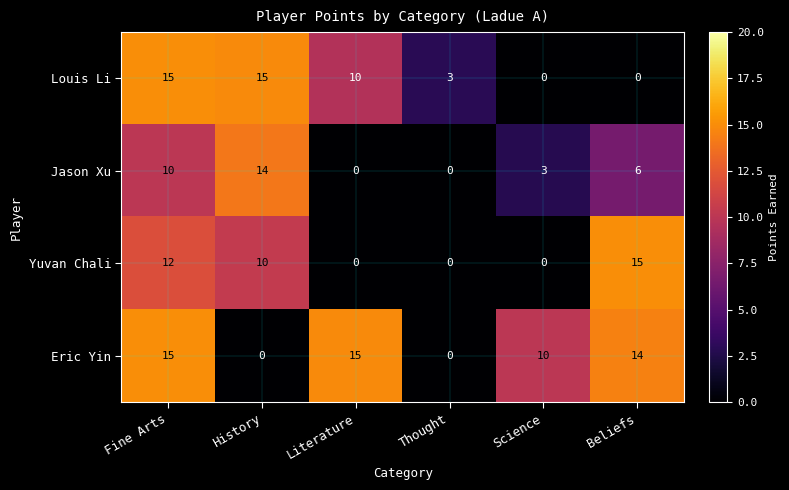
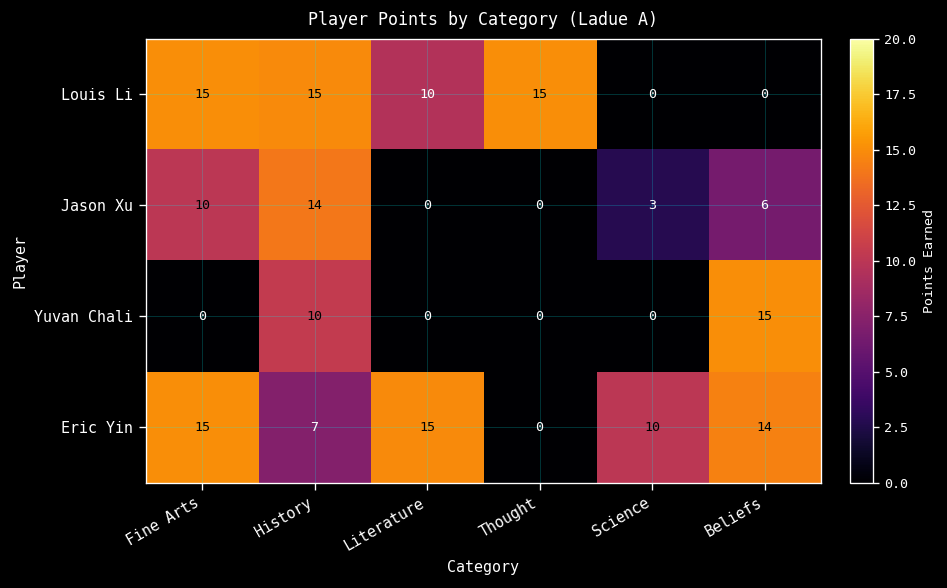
  {
    "Louis Li": {
      "Fine Arts": 15,
      "History": 15,
      "Literature": 10,
-     "Thought": 3,
+     "Thought": 15,
      "Science": 0,
      "Beliefs": 0
    },
    "Jason Xu": {
      "Fine Arts": 10,
      "History": 14,
      "Literature": 0,
      "Thought": 0,
      "Science": 3,
      "Beliefs": 6
    },
    "Yuvan Chali": {
-     "Fine Arts": 12,
+     "Fine Arts": 0,
      "History": 10,
      "Literature": 0,
      "Thought": 0,
      "Science": 0,
      "Beliefs": 15
    },
    "Eric Yin": {
      "Fine Arts": 15,
-     "History": 0,
+     "History": 7,
      "Literature": 15,
      "Thought": 0,
      "Science": 10,
      "Beliefs": 14
    }
  }
